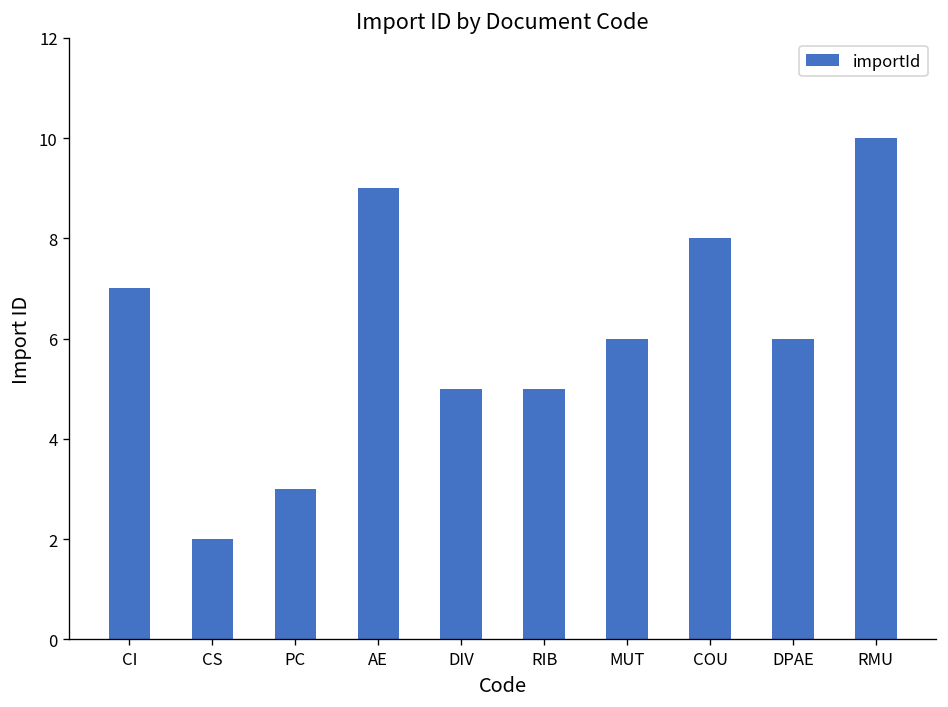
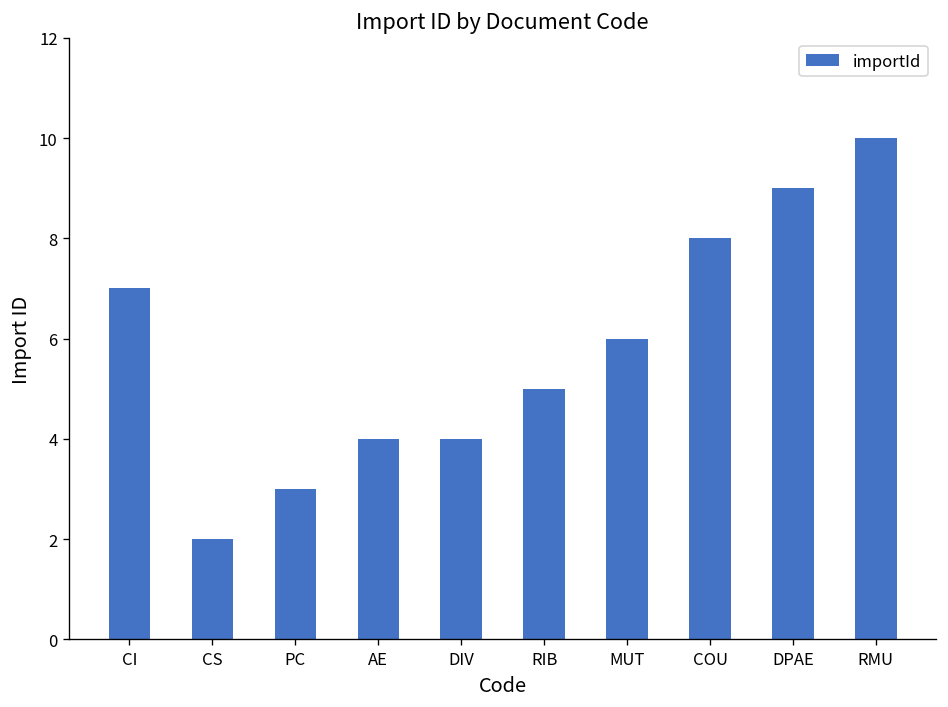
  {
    "CI": 7,
    "CS": 2,
    "PC": 3,
-   "AE": 9,
-   "DIV": 5,
+   "AE": 4,
+   "DIV": 4,
    "RIB": 5,
    "MUT": 6,
    "COU": 8,
-   "DPAE": 6,
+   "DPAE": 9,
    "RMU": 10
  }
